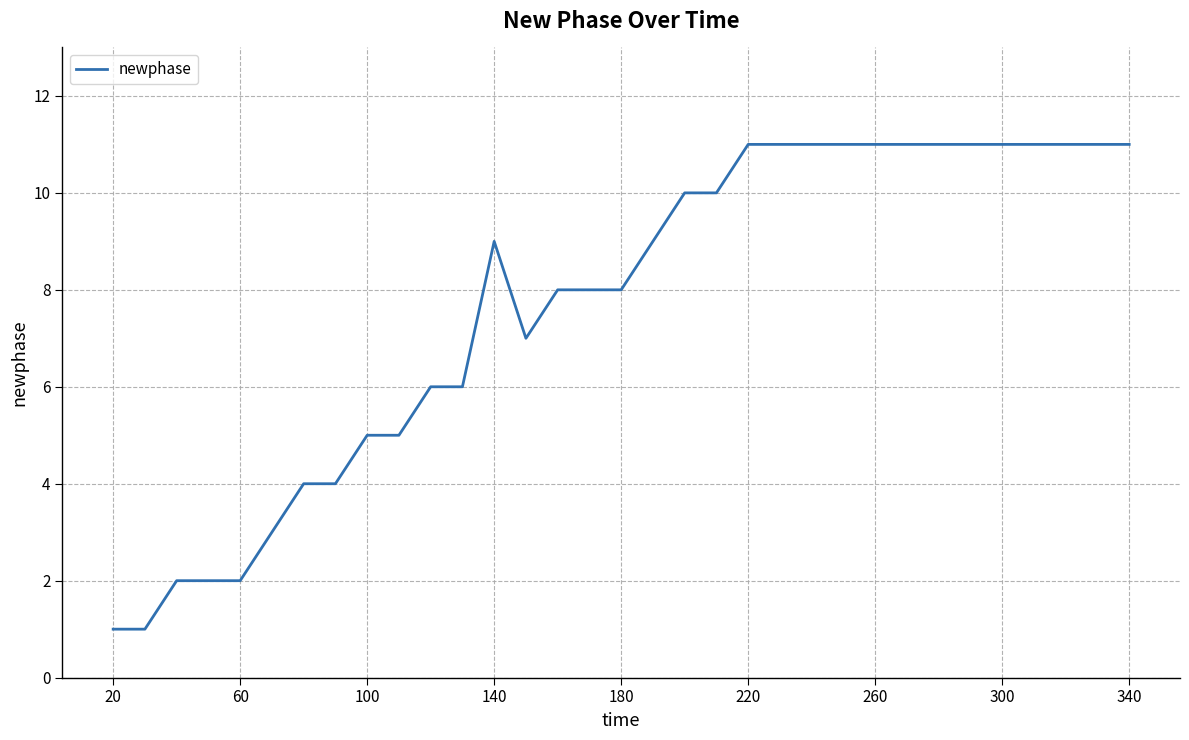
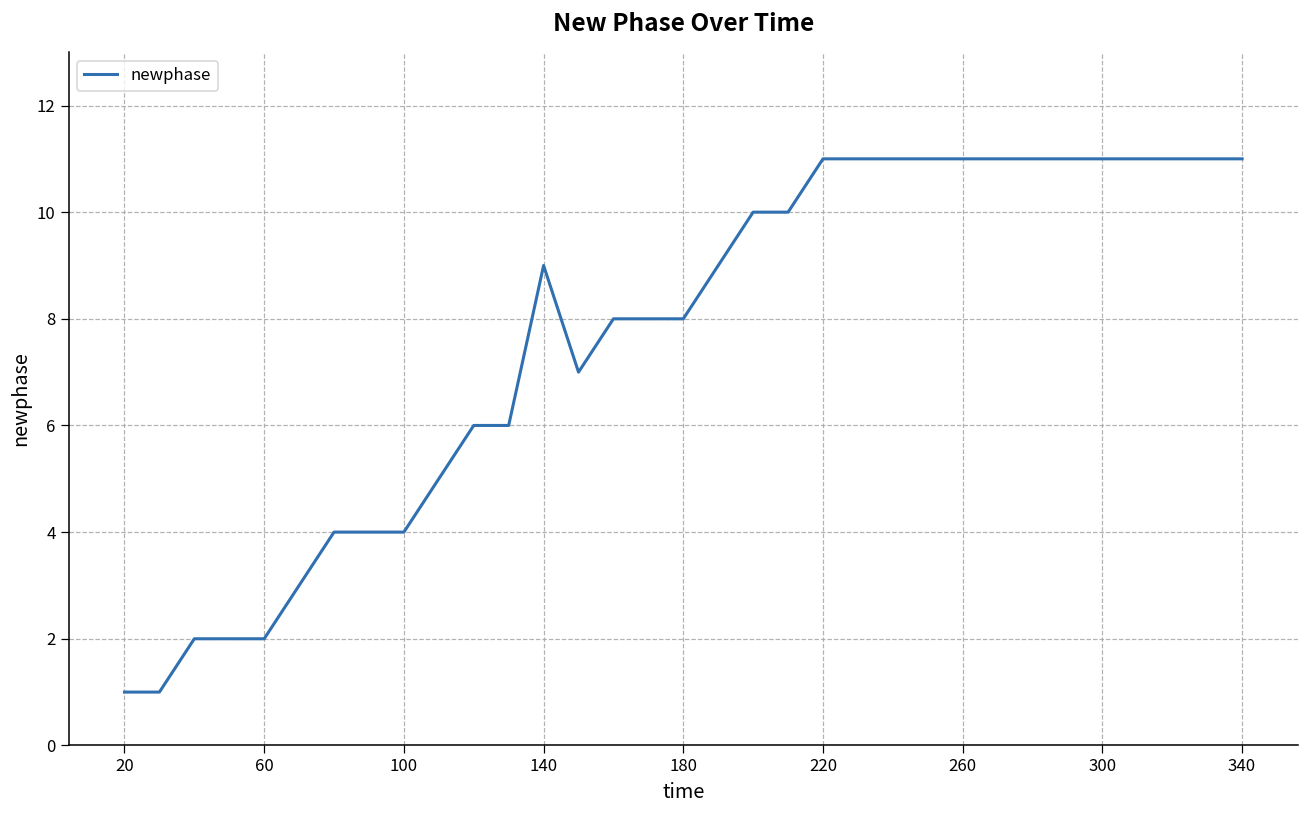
  {
    "20": 1,
    "60": 2,
-   "100": 5,
+   "100": 4,
    "140": 9,
    "180": 8,
    "220": 11,
    "260": 11,
    "300": 11,
    "340": 11
  }
